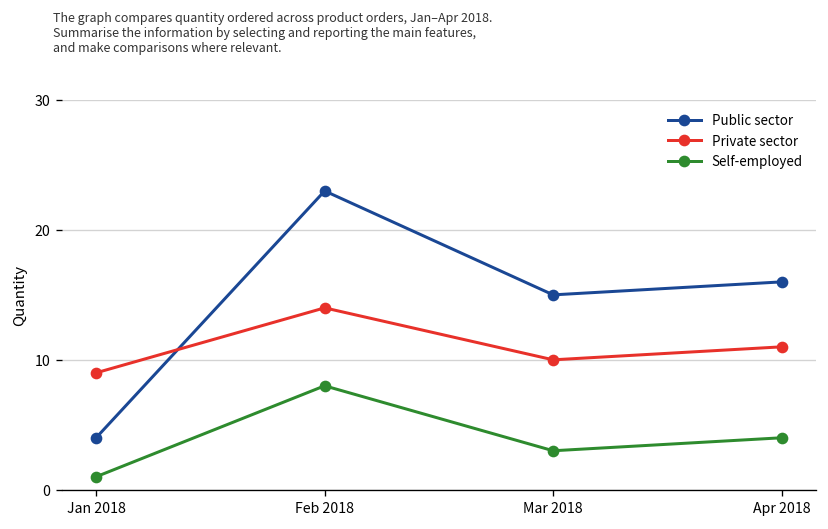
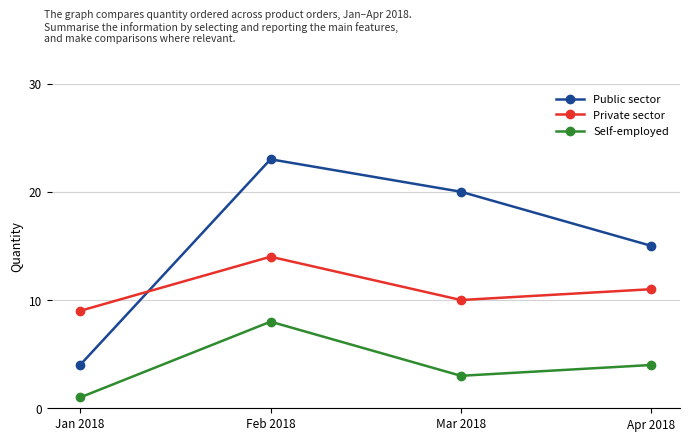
  {
    "Public sector": {
      "Jan 2018": 4,
      "Feb 2018": 23,
-     "Mar 2018": 15,
-     "Apr 2018": 16
+     "Mar 2018": 20,
+     "Apr 2018": 15
    },
    "Private sector": {
      "Jan 2018": 9,
      "Feb 2018": 14,
      "Mar 2018": 10,
      "Apr 2018": 11
    },
    "Self-employed": {
      "Jan 2018": 1,
      "Feb 2018": 8,
      "Mar 2018": 3,
      "Apr 2018": 4
    }
  }
